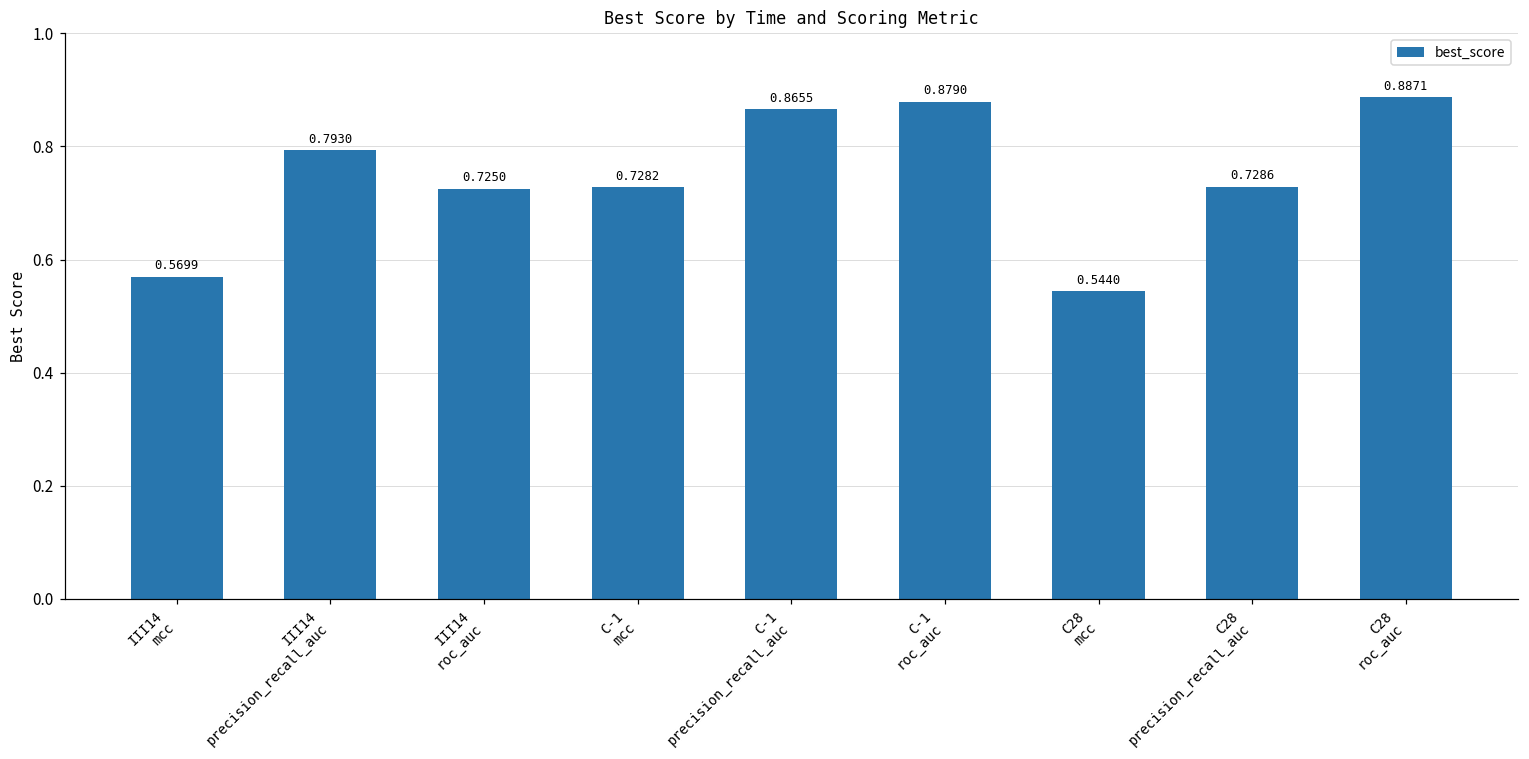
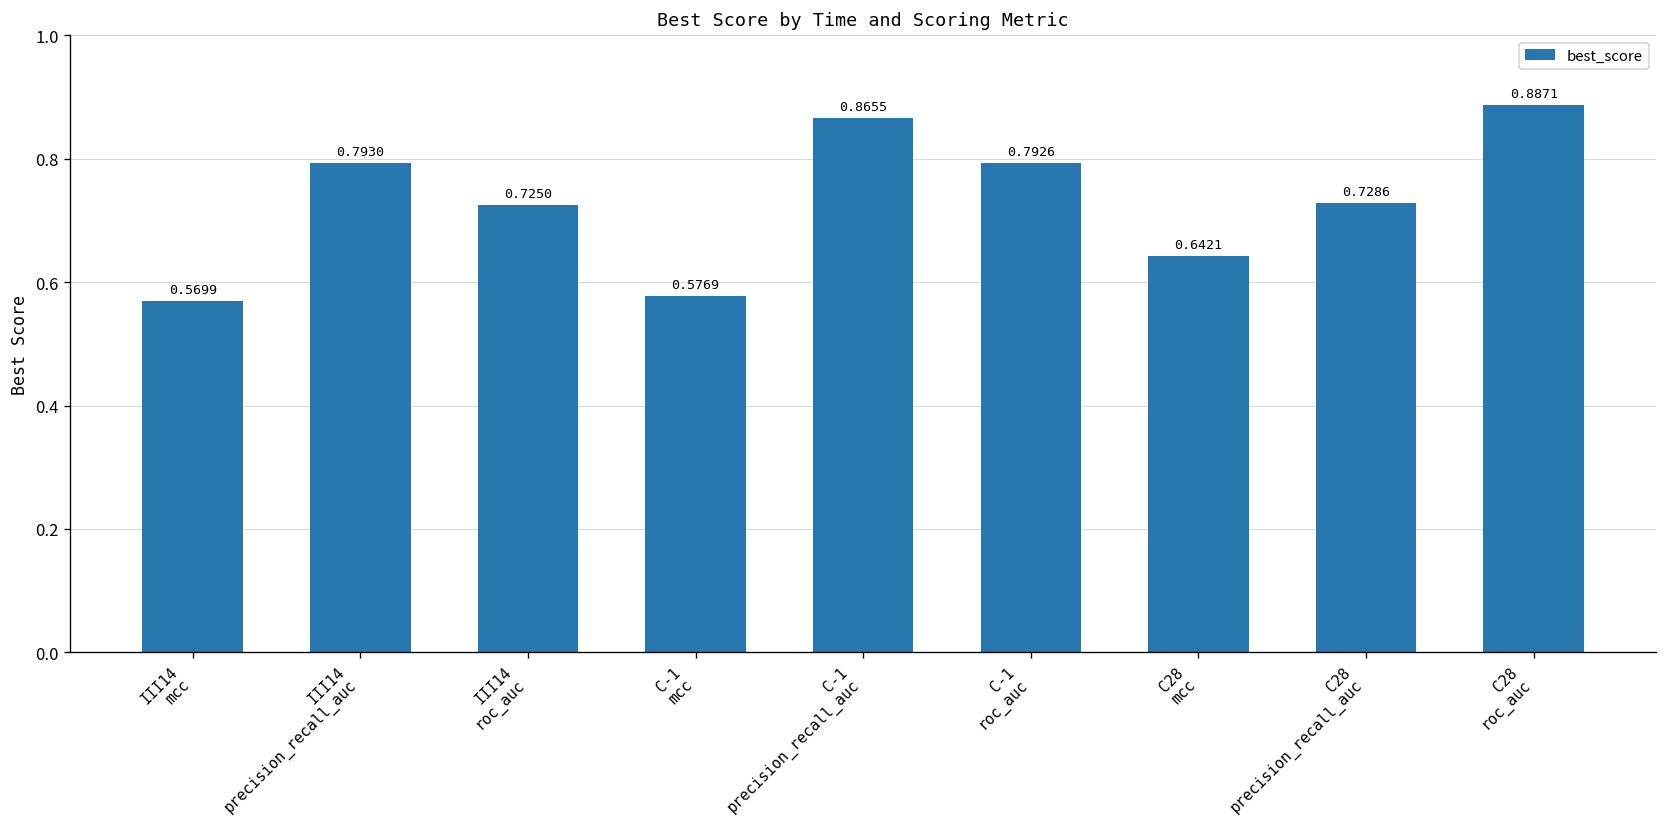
  {
    "III14 mcc": 0.5699,
    "III14 precision_recall_auc": 0.7930,
    "III14 roc_auc": 0.7250,
-   "C-1 mcc": 0.7282,
+   "C-1 mcc": 0.5769,
    "C-1 precision_recall_auc": 0.8655,
-   "C-1 roc_auc": 0.8790,
-   "C28 mcc": 0.5440,
+   "C-1 roc_auc": 0.7926,
+   "C28 mcc": 0.6421,
    "C28 precision_recall_auc": 0.7286,
    "C28 roc_auc": 0.8871
  }
